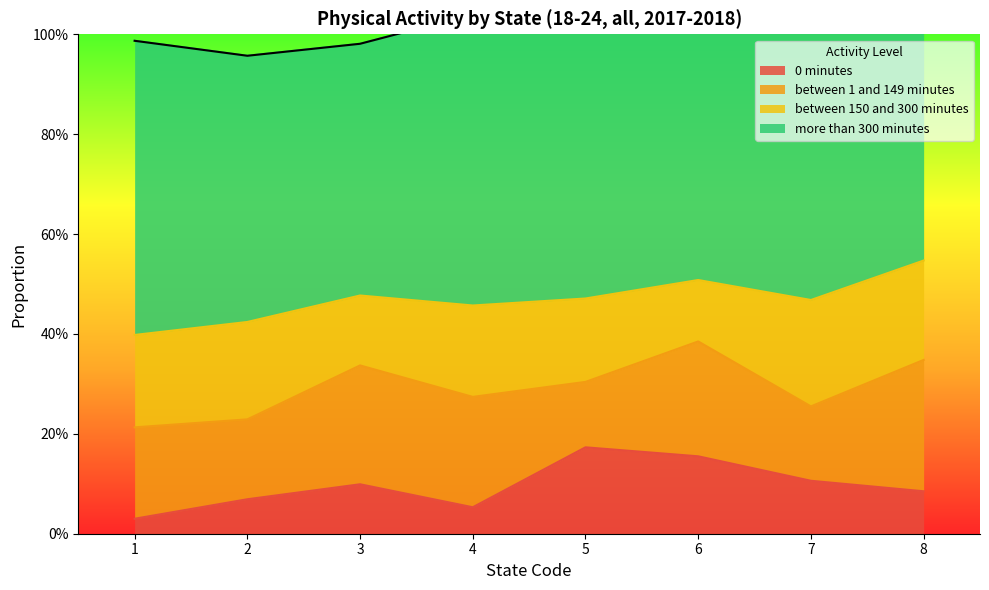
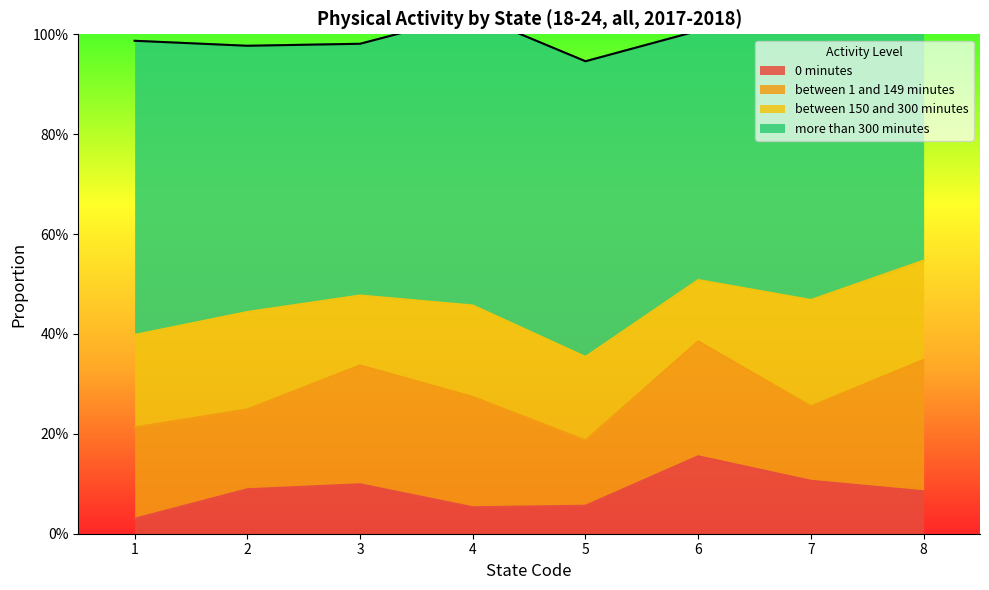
  {
    "0 minutes": {
      "1": "3%",
-     "2": "7%",
+     "2": "9%",
      "3": "10%",
      "4": "5%",
-     "5": "17%",
+     "5": "6%",
      "6": "16%",
      "7": "11%",
      "8": "9%"
    },
    "more than 300 minutes": {
      "1": "59%",
      "2": "53%",
      "3": "50%"
    }
  }
